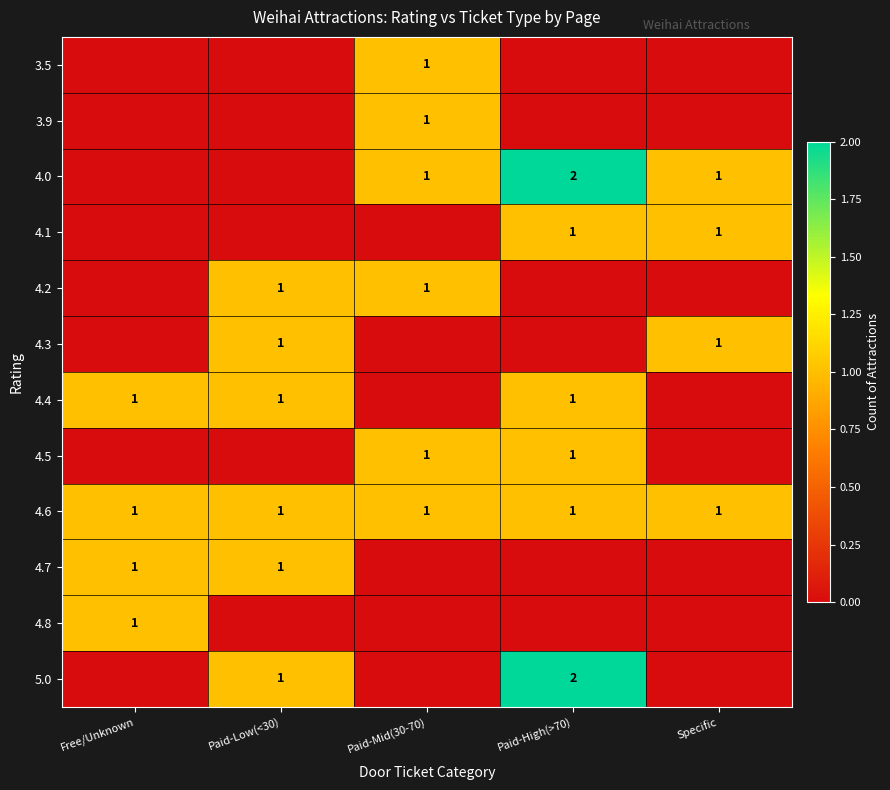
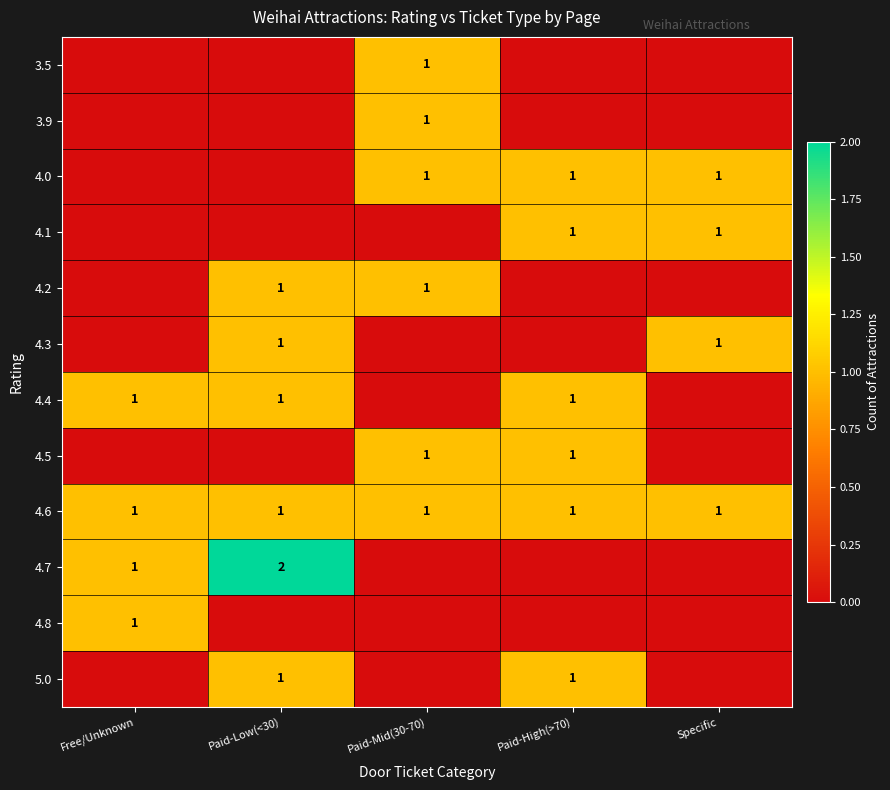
  {
    "3.5": {
      "Paid-Mid(30-70)": 1
    },
    "3.9": {
      "Paid-Mid(30-70)": 1
    },
    "4.0": {
      "Paid-Mid(30-70)": 1,
-     "Paid-High(>70)": 2,
+     "Paid-High(>70)": 1,
      "Specific": 1
    },
    "4.1": {
      "Paid-High(>70)": 1,
      "Specific": 1
    },
    "4.2": {
      "Paid-Low(<30)": 1,
      "Paid-Mid(30-70)": 1
    },
    "4.3": {
      "Paid-Low(<30)": 1,
      "Specific": 1
    },
    "4.4": {
      "Free/Unknown": 1,
      "Paid-Low(<30)": 1,
      "Paid-High(>70)": 1
    },
    "4.5": {
      "Paid-Mid(30-70)": 1,
      "Paid-High(>70)": 1
    },
    "4.6": {
      "Free/Unknown": 1,
      "Paid-Low(<30)": 1,
      "Paid-Mid(30-70)": 1,
      "Paid-High(>70)": 1,
      "Specific": 1
    },
    "4.7": {
      "Free/Unknown": 1,
-     "Paid-Low(<30)": 1
+     "Paid-Low(<30)": 2
    },
    "4.8": {
      "Free/Unknown": 1
    },
    "5.0": {
      "Paid-Low(<30)": 1,
-     "Paid-High(>70)": 2
+     "Paid-High(>70)": 1
    }
  }
